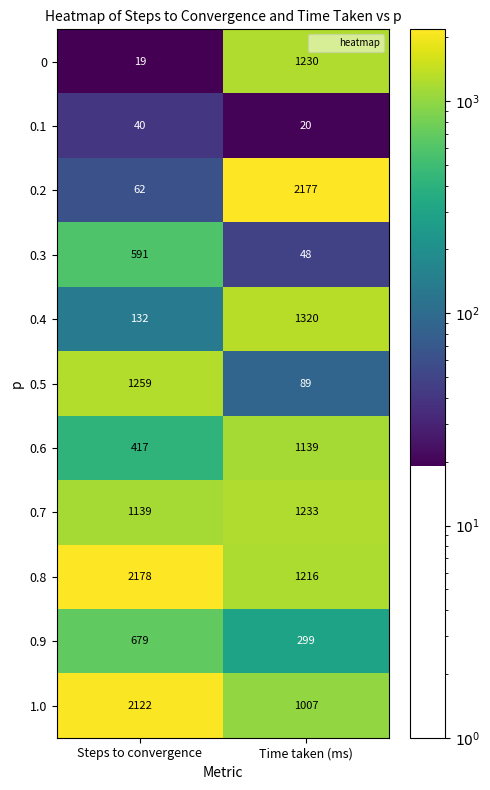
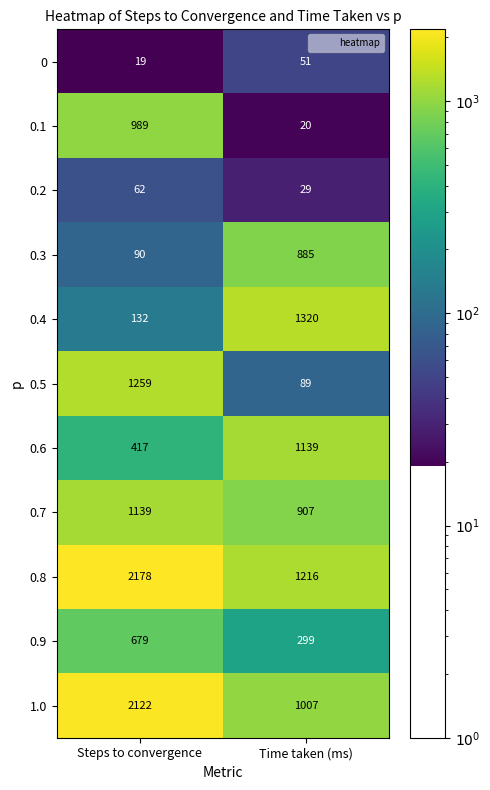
  {
    "0": {
      "Steps to convergence": 19,
-     "Time taken (ms)": 1230
+     "Time taken (ms)": 51
    },
    "0.1": {
-     "Steps to convergence": 40,
+     "Steps to convergence": 989,
      "Time taken (ms)": 20
    },
    "0.2": {
      "Steps to convergence": 62,
-     "Time taken (ms)": 2177
+     "Time taken (ms)": 29
    },
    "0.3": {
-     "Steps to convergence": 591,
-     "Time taken (ms)": 48
+     "Steps to convergence": 90,
+     "Time taken (ms)": 885
    },
    "0.4": {
      "Steps to convergence": 132,
      "Time taken (ms)": 1320
    },
    "0.5": {
      "Steps to convergence": 1259,
      "Time taken (ms)": 89
    },
    "0.6": {
      "Steps to convergence": 417,
      "Time taken (ms)": 1139
    },
    "0.7": {
      "Steps to convergence": 1139,
-     "Time taken (ms)": 1233
+     "Time taken (ms)": 907
    },
    "0.8": {
      "Steps to convergence": 2178,
      "Time taken (ms)": 1216
    },
    "0.9": {
      "Steps to convergence": 679,
      "Time taken (ms)": 299
    },
    "1.0": {
      "Steps to convergence": 2122,
      "Time taken (ms)": 1007
    }
  }
